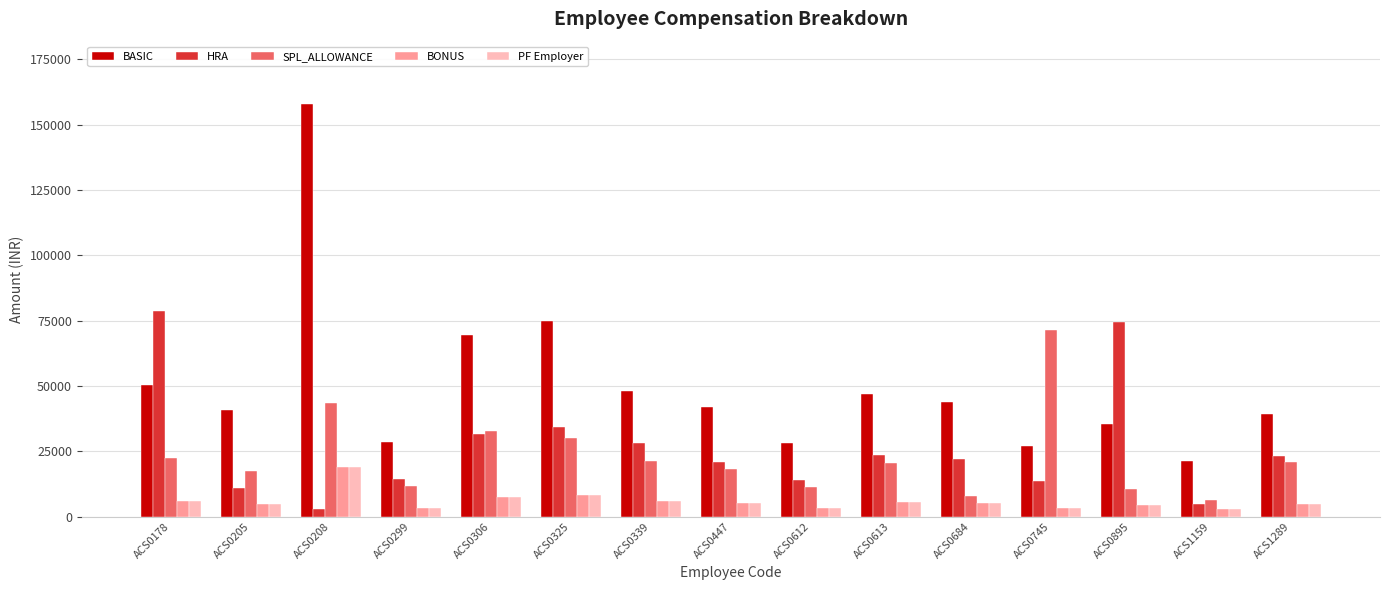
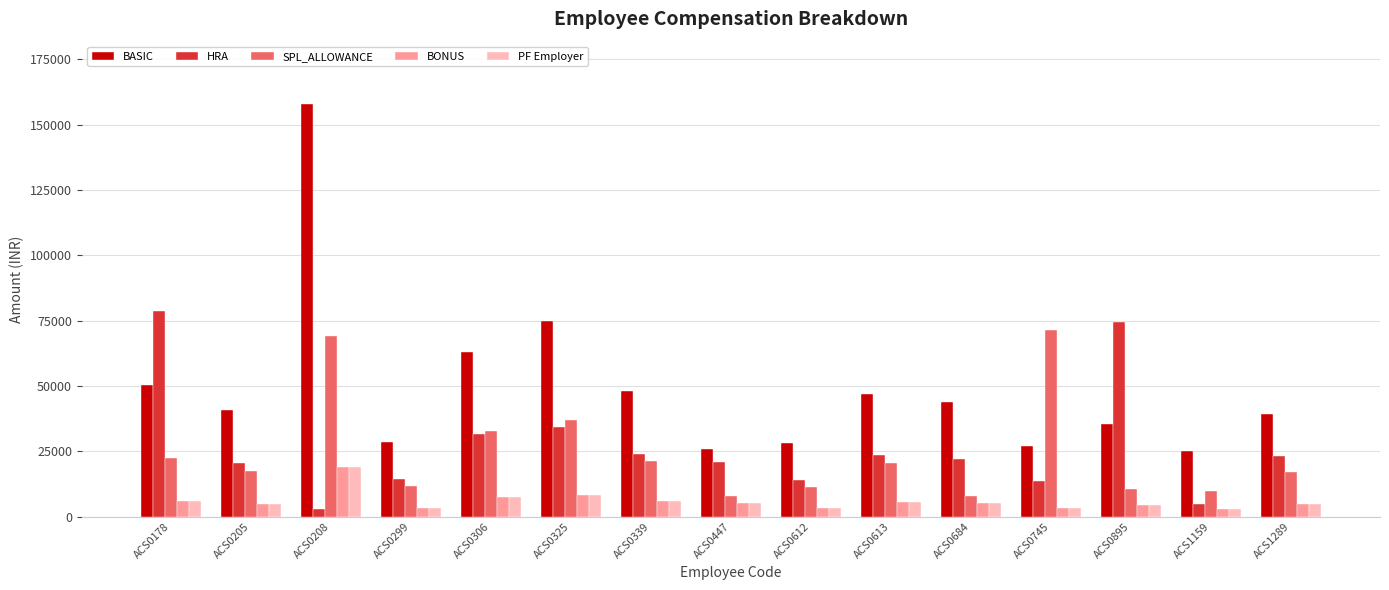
  {
    "BASIC": {
      "ACS0178": 50000,
      "ACS0205": 41000,
      "ACS0208": 158000,
      "ACS0299": 29000,
-     "ACS0306": 70000,
+     "ACS0306": 63000,
      "ACS0325": 75000,
      "ACS0339": 48000,
-     "ACS0447": 42000,
+     "ACS0447": 26000,
      "ACS0612": 28000,
      "ACS0613": 47000,
      "ACS0684": 44000,
      "ACS0745": 27000,
      "ACS0895": 35000,
-     "ACS1159": 21000,
+     "ACS1159": 25000,
      "ACS1289": 39000
    },
    "HRA": {
      "ACS0178": 79000,
-     "ACS0205": 11000,
+     "ACS0205": 20000,
      "ACS0208": 3000,
      "ACS0299": 14000,
      "ACS0306": 32000,
      "ACS0325": 34000,
-     "ACS0339": 28000,
+     "ACS0339": 24000,
      "ACS0447": 21000,
      "ACS0612": 14000,
      "ACS0613": 23000,
      "ACS0684": 22000,
      "ACS0745": 13000,
      "ACS0895": 74000,
      "ACS1159": 5000,
      "ACS1289": 23000
    },
    "SPL_ALLOWANCE": {
      "ACS0178": 22000,
      "ACS0205": 18000,
-     "ACS0208": 44000,
+     "ACS0208": 69000,
      "ACS0299": 11000,
      "ACS0306": 33000,
-     "ACS0325": 30000,
+     "ACS0325": 37000,
      "ACS0339": 21000,
-     "ACS0447": 18000,
+     "ACS0447": 8000,
      "ACS0612": 11000,
      "ACS0613": 21000,
      "ACS0684": 8000,
      "ACS0745": 71000,
      "ACS0895": 10000,
-     "ACS1159": 6000,
-     "ACS1289": 21000
+     "ACS1159": 10000,
+     "ACS1289": 17000
    }
  }
